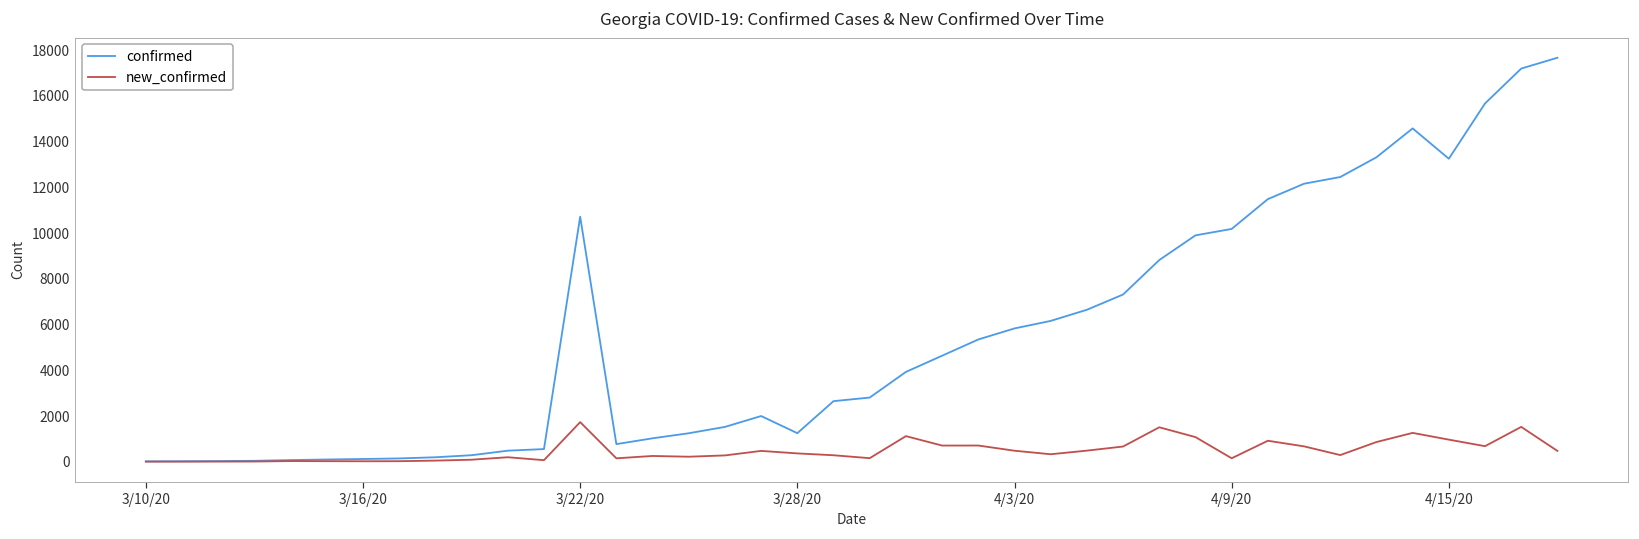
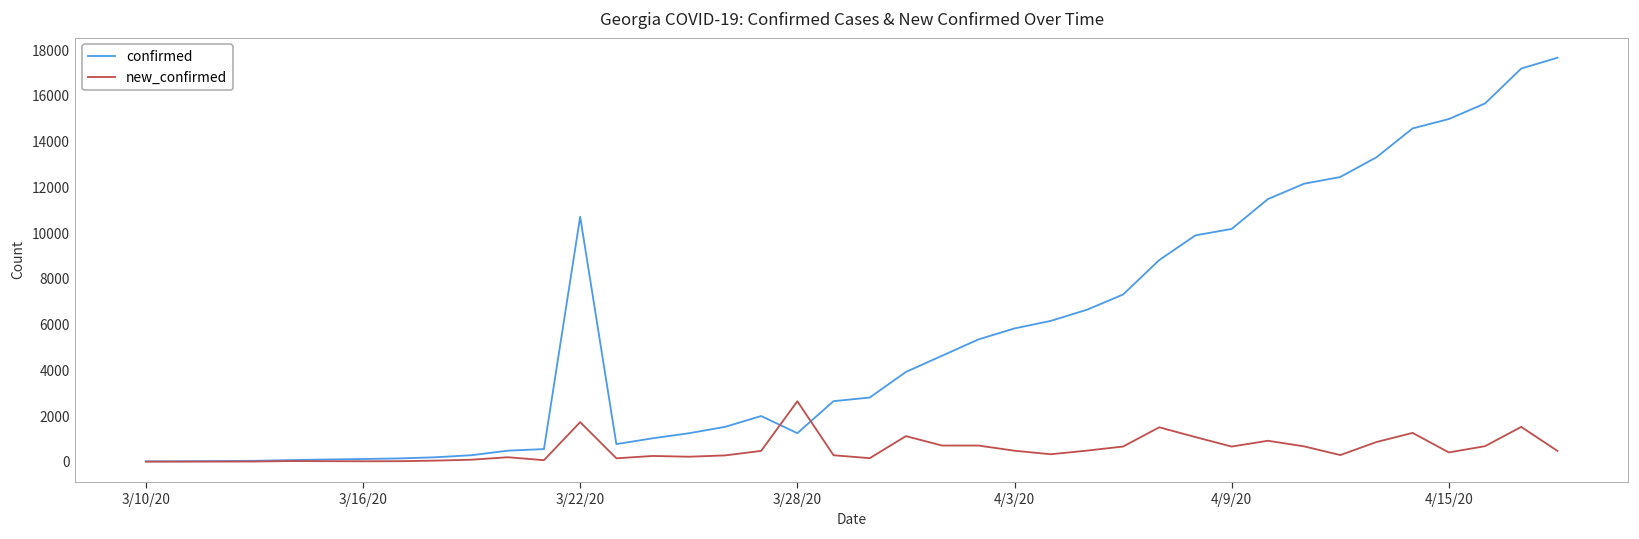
  {
    "confirmed": {
      "3/22/20": 10700,
      "3/28/20": 1300,
      "4/3/20": 5800,
      "4/9/20": 10200,
-     "4/15/20": 13300
+     "4/15/20": 15000
    },
    "new_confirmed": {
      "3/22/20": 1700,
-     "3/28/20": 400,
+     "3/28/20": 2600,
      "4/3/20": 500,
-     "4/9/20": 200,
-     "4/15/20": 1000
+     "4/9/20": 700,
+     "4/15/20": 400
    }
  }
